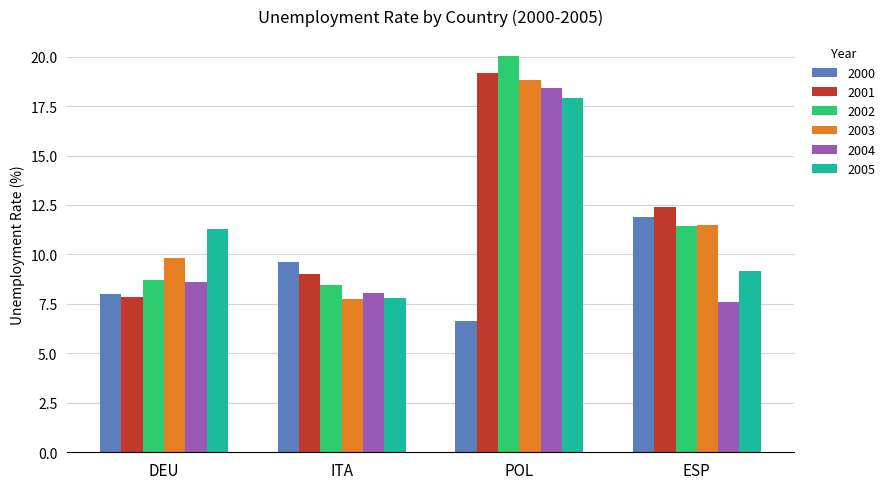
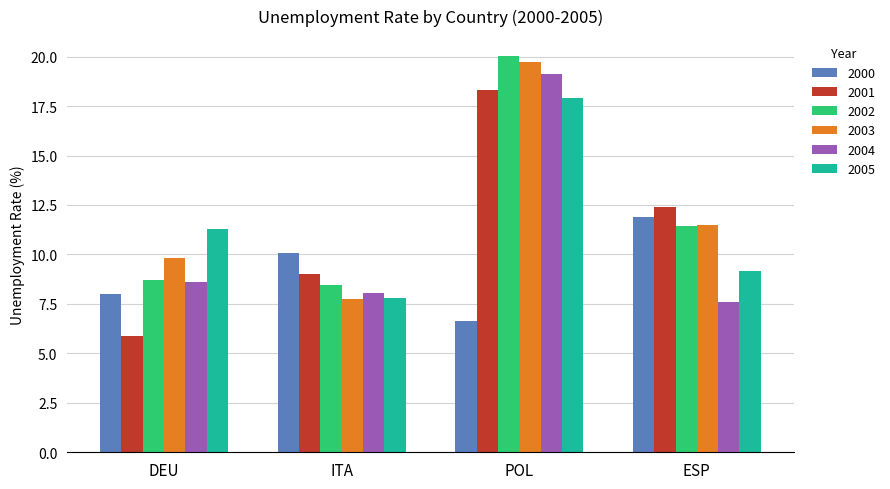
  {
    "2000": {
      "DEU": 8.0,
-     "ITA": 9.6,
+     "ITA": 10.1,
      "POL": 6.7,
      "ESP": 11.9
    },
    "2001": {
-     "DEU": 7.9,
+     "DEU": 5.9,
      "ITA": 9.0,
-     "POL": 19.2,
+     "POL": 18.3,
      "ESP": 12.4
    },
    "2003": {
      "DEU": 9.8,
      "ITA": 7.7,
-     "POL": 18.8,
+     "POL": 19.8,
      "ESP": 11.5
    },
    "2004": {
      "DEU": 8.6,
      "ITA": 8.1,
-     "POL": 18.4,
+     "POL": 19.1,
      "ESP": 7.6
    }
  }
